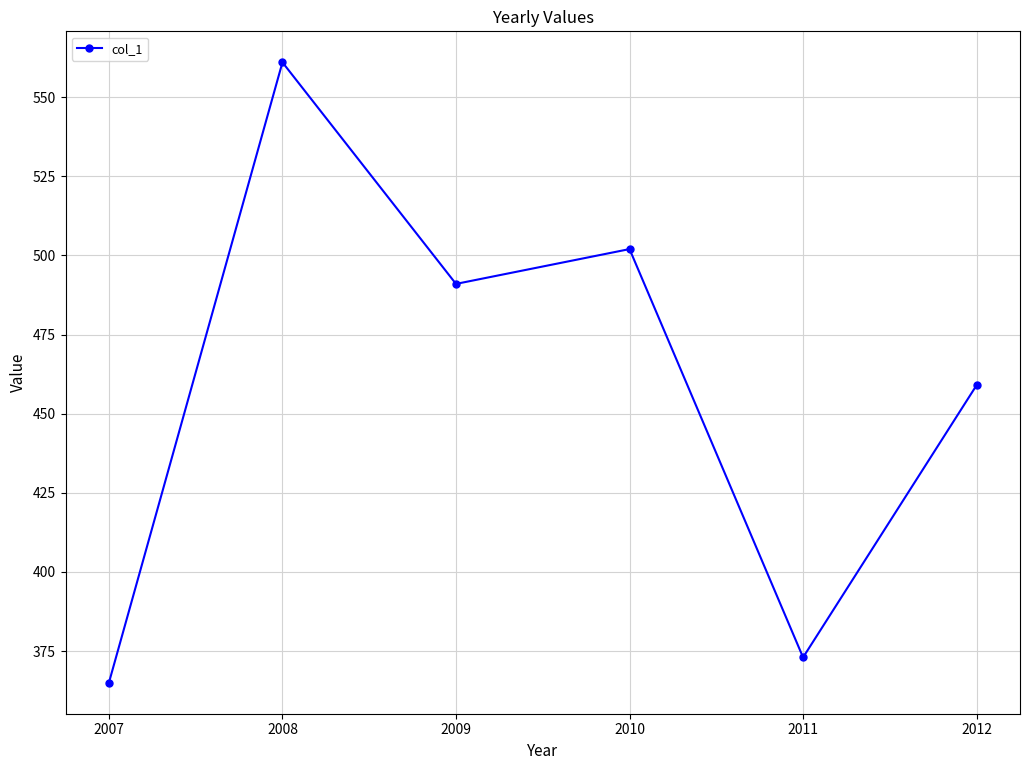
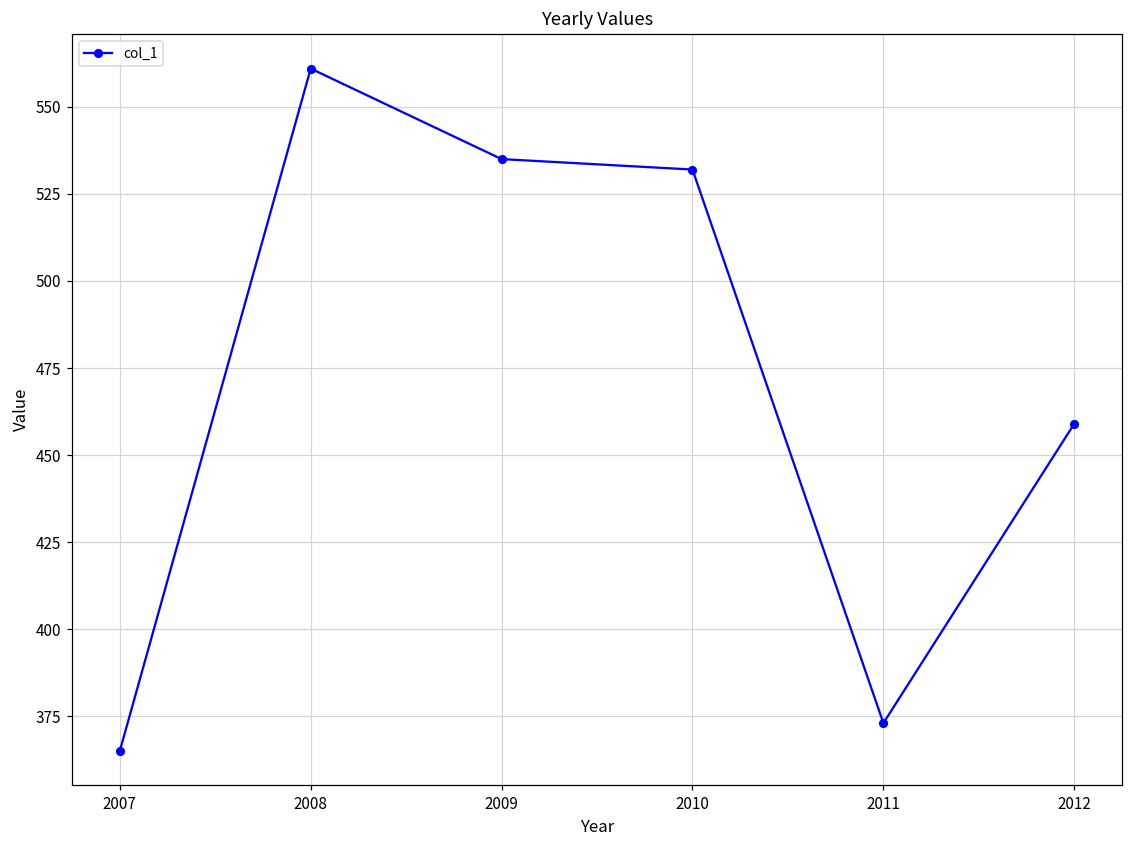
  {
    "2007": 365,
    "2008": 561,
-   "2009": 491,
-   "2010": 502,
+   "2009": 535,
+   "2010": 532,
    "2011": 373,
    "2012": 459
  }
